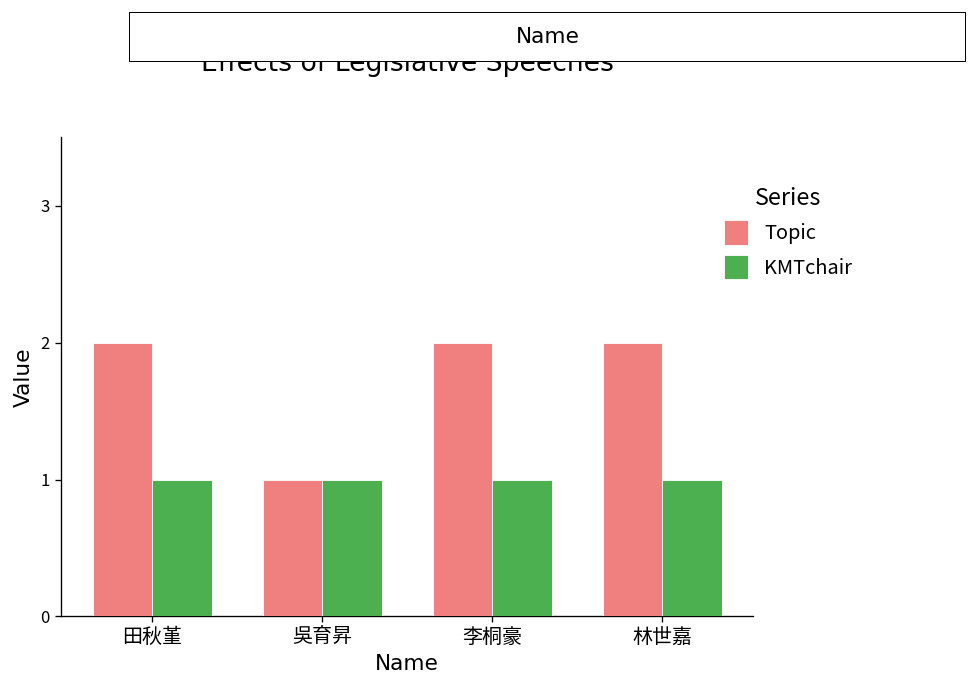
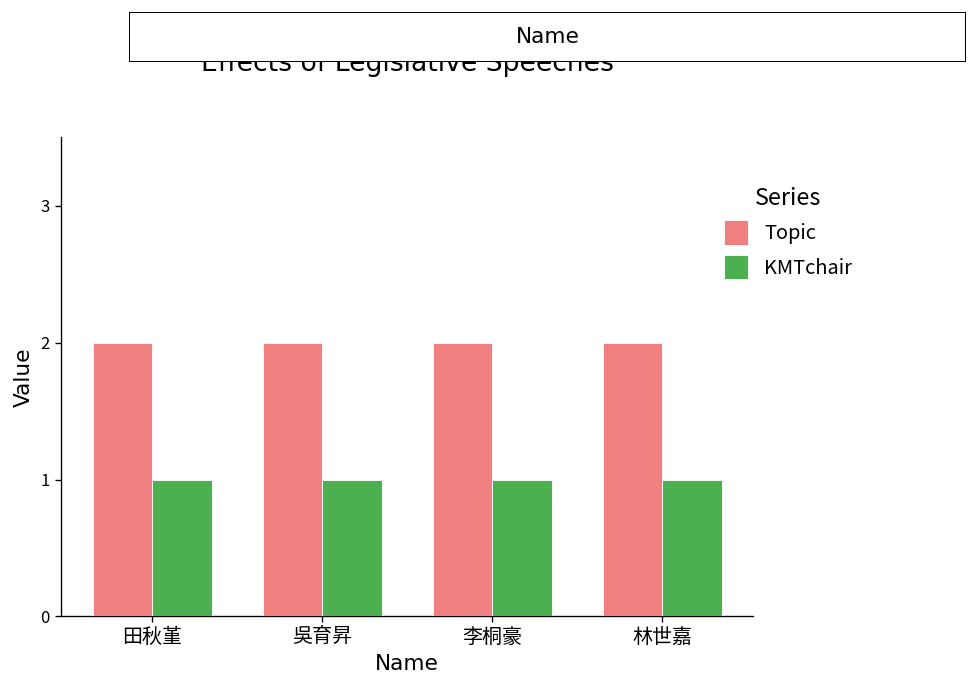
  {
    "Topic": {
      "田秋堇": 2,
-     "吳育昇": 1,
+     "吳育昇": 2,
      "李桐豪": 2,
      "林世嘉": 2
    },
    "KMTchair": {
      "田秋堇": 1,
      "吳育昇": 1,
      "李桐豪": 1,
      "林世嘉": 1
    }
  }
